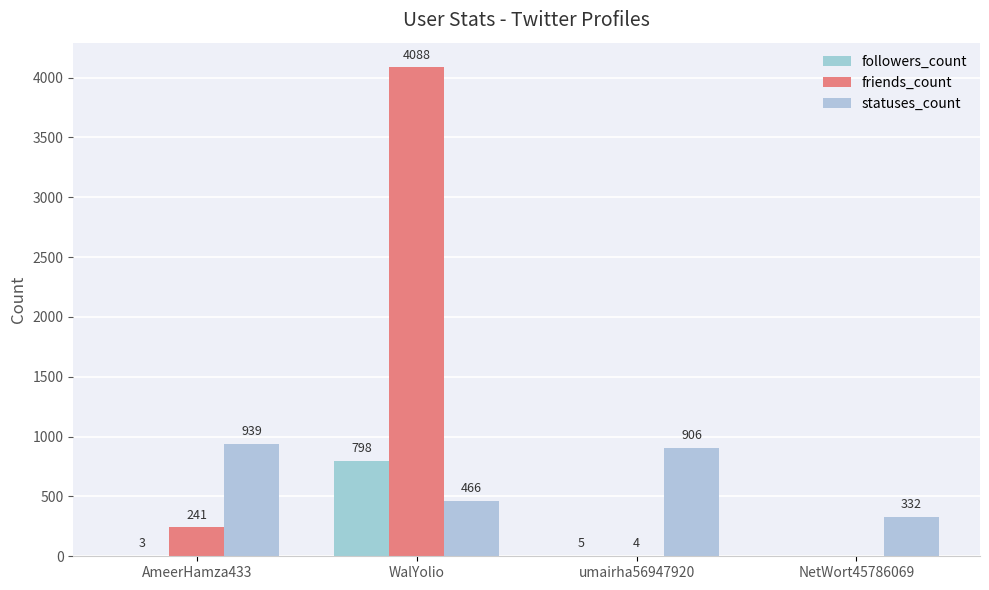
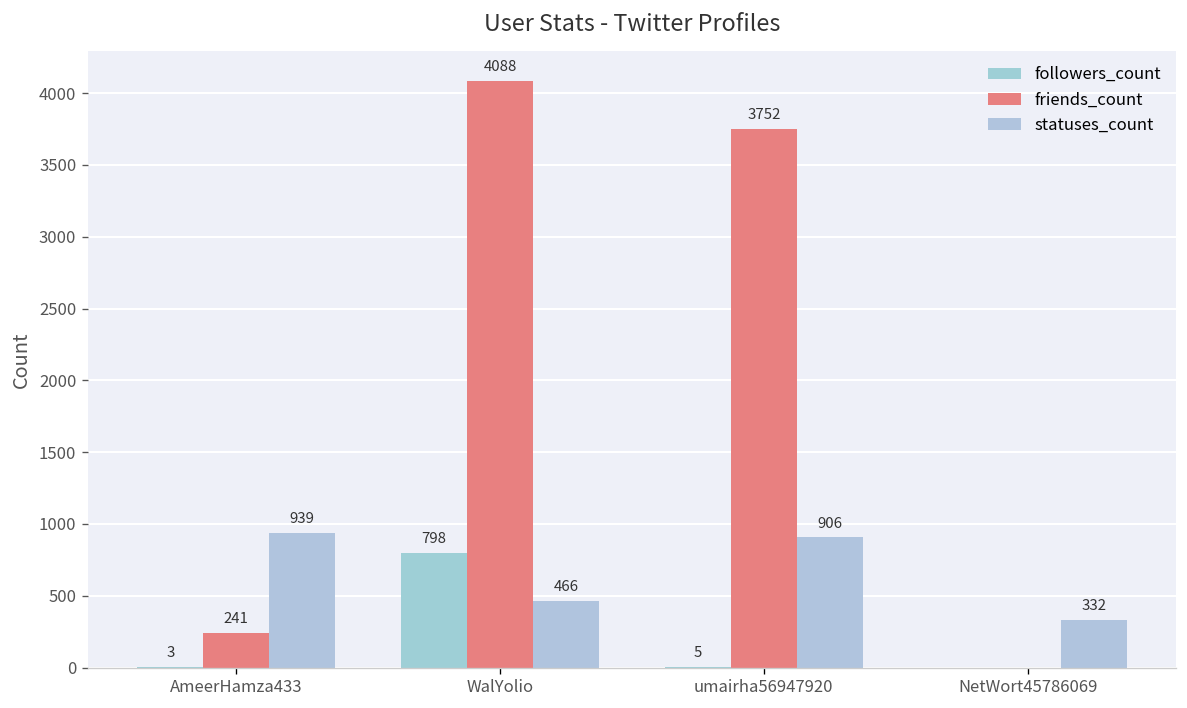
  {
    "friends_count": {
      "AmeerHamza433": 241,
      "WalYolio": 4088,
-     "umairha56947920": 4
+     "umairha56947920": 3752
    }
  }
